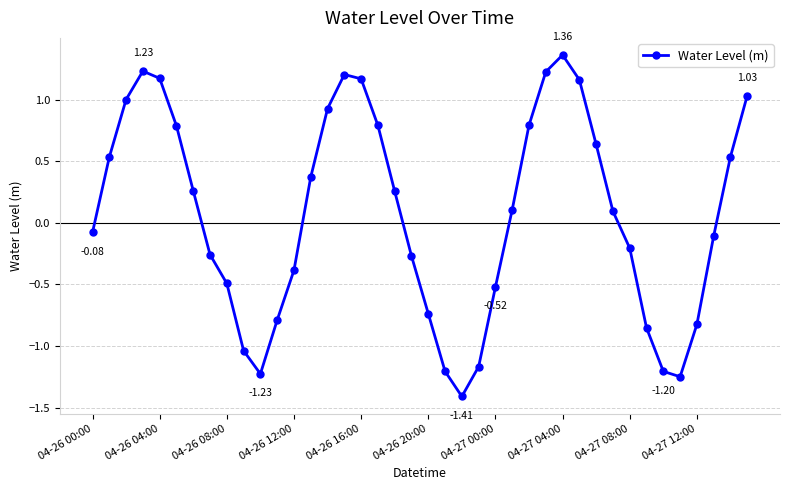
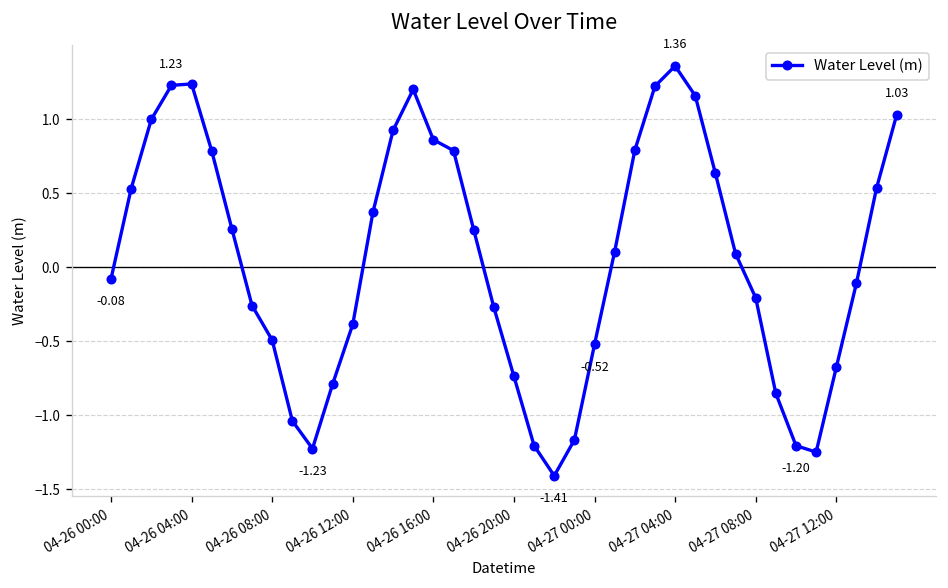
  {
-   "04-26 04:00": 1.17,
+   "04-26 04:00": 1.24,
    "04-26 08:00": -0.49,
    "04-26 12:00": -0.38,
-   "04-26 16:00": 1.17,
+   "04-26 16:00": 0.86,
    "04-26 20:00": -0.74,
    "04-27 08:00": -0.21,
-   "04-27 12:00": -0.82
+   "04-27 12:00": -0.68
  }
